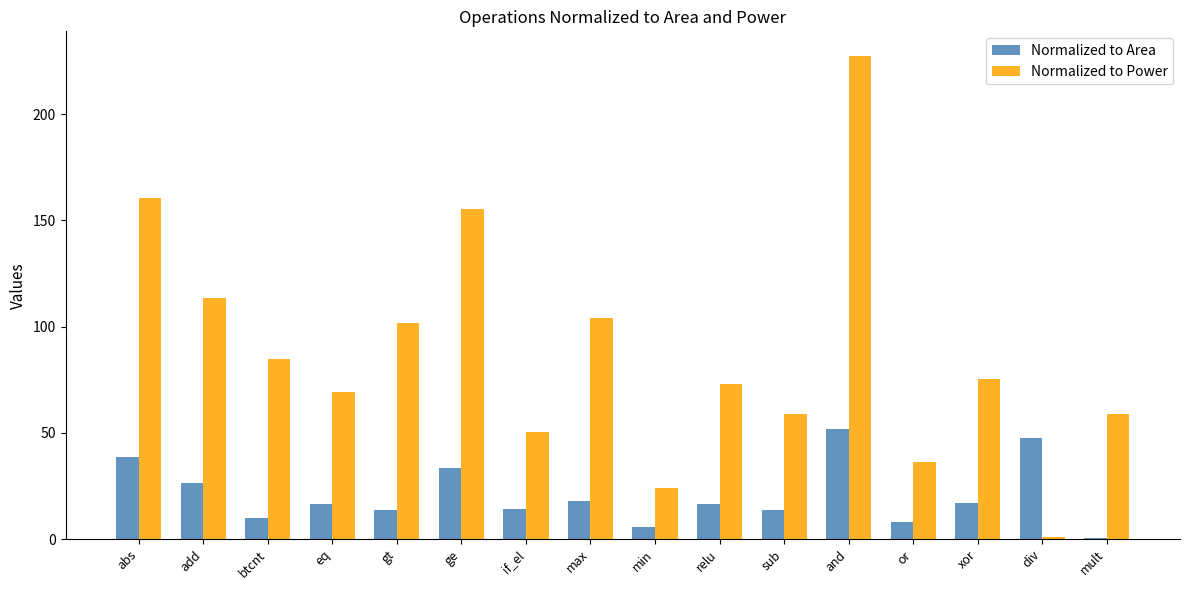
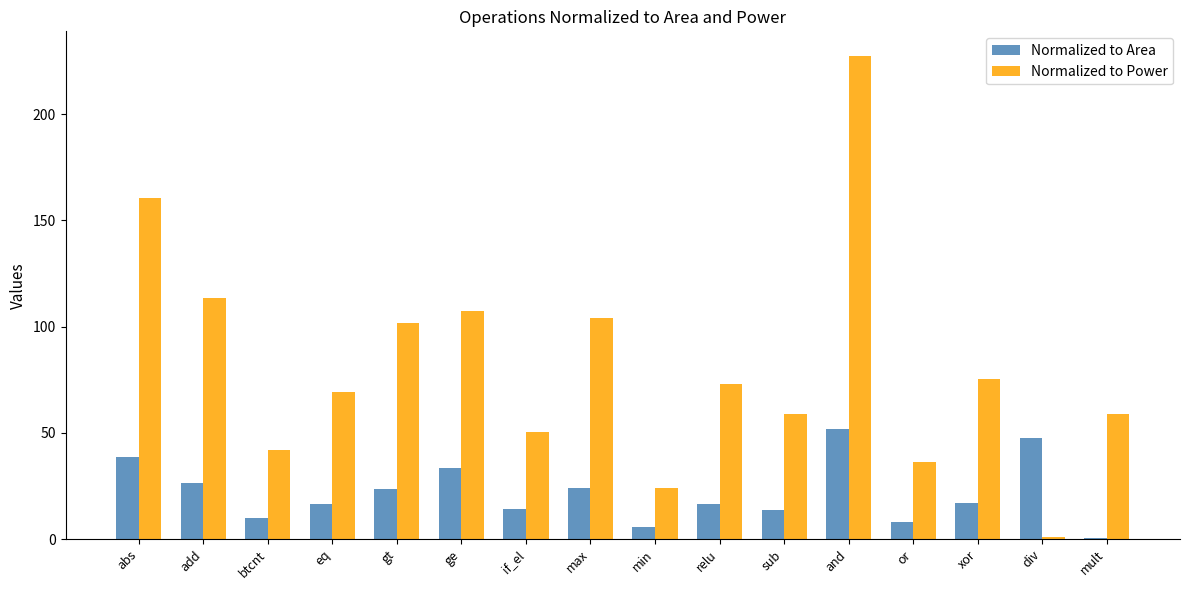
  {
    "Normalized to Area": {
      "abs": 39,
      "add": 26,
      "btcnt": 10,
      "eq": 16,
-     "gt": 14,
+     "gt": 24,
      "ge": 34,
      "if_el": 14,
-     "max": 18,
+     "max": 24,
      "min": 5,
      "relu": 16,
      "sub": 14,
      "and": 52,
      "or": 8,
      "xor": 17,
      "div": 47
    },
    "Normalized to Power": {
      "abs": 161,
      "add": 114,
-     "btcnt": 85,
+     "btcnt": 42,
      "eq": 69,
      "gt": 102,
-     "ge": 155,
+     "ge": 107,
      "if_el": 51,
      "max": 104,
      "min": 24,
      "relu": 73,
      "sub": 59,
      "and": 228,
      "or": 36,
      "xor": 75,
      "mult": 59
    }
  }
